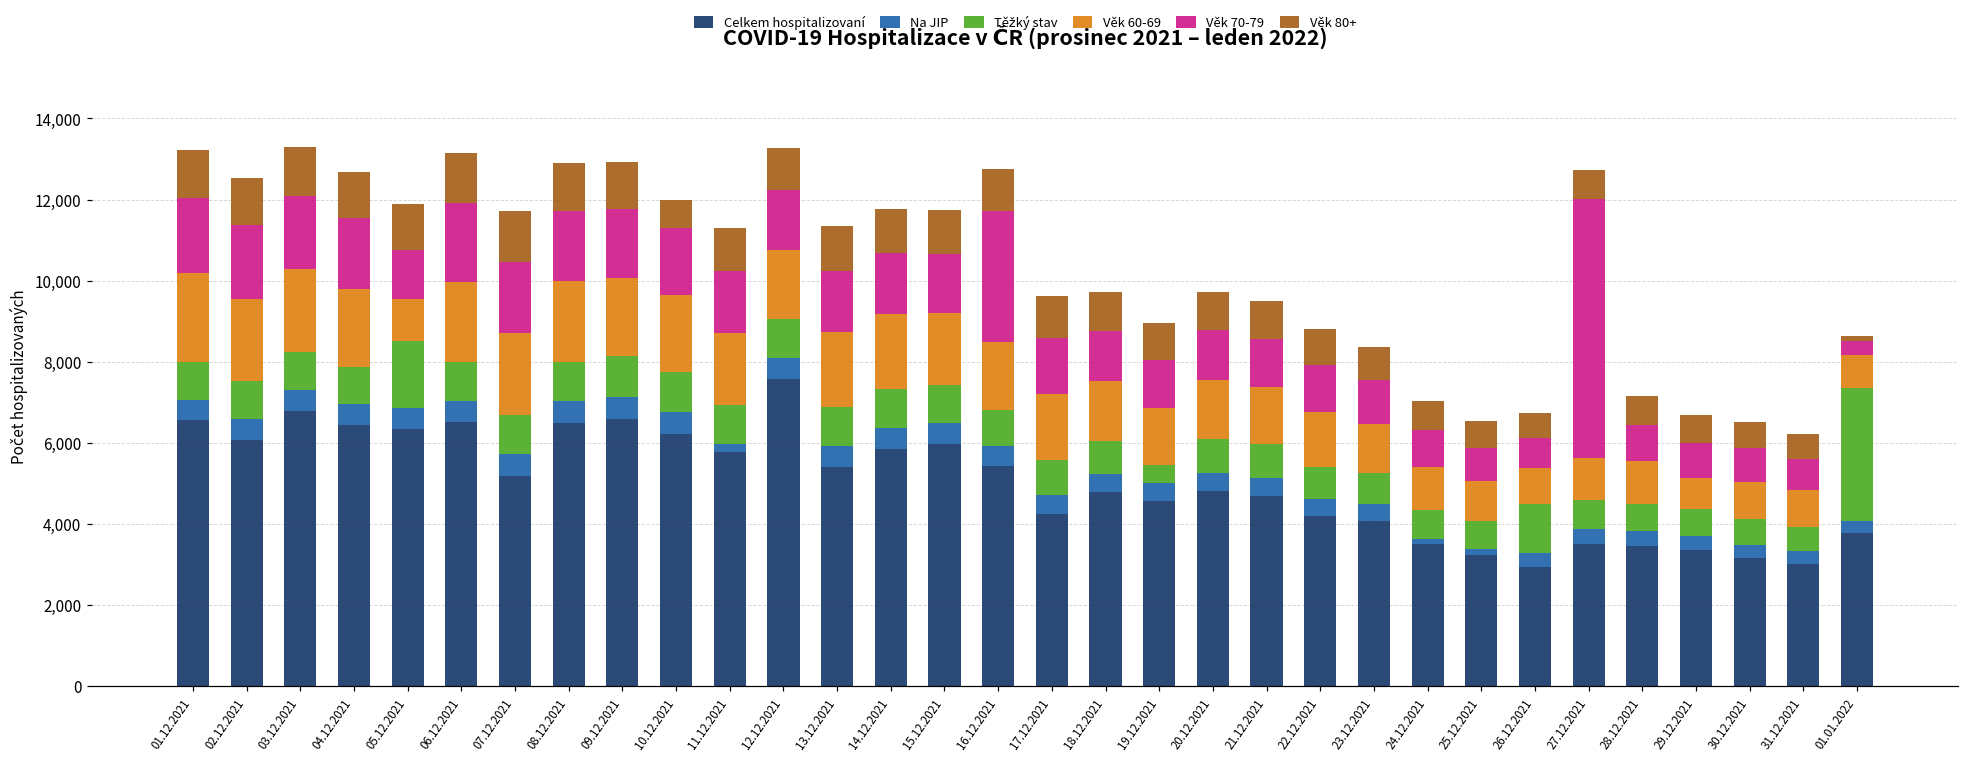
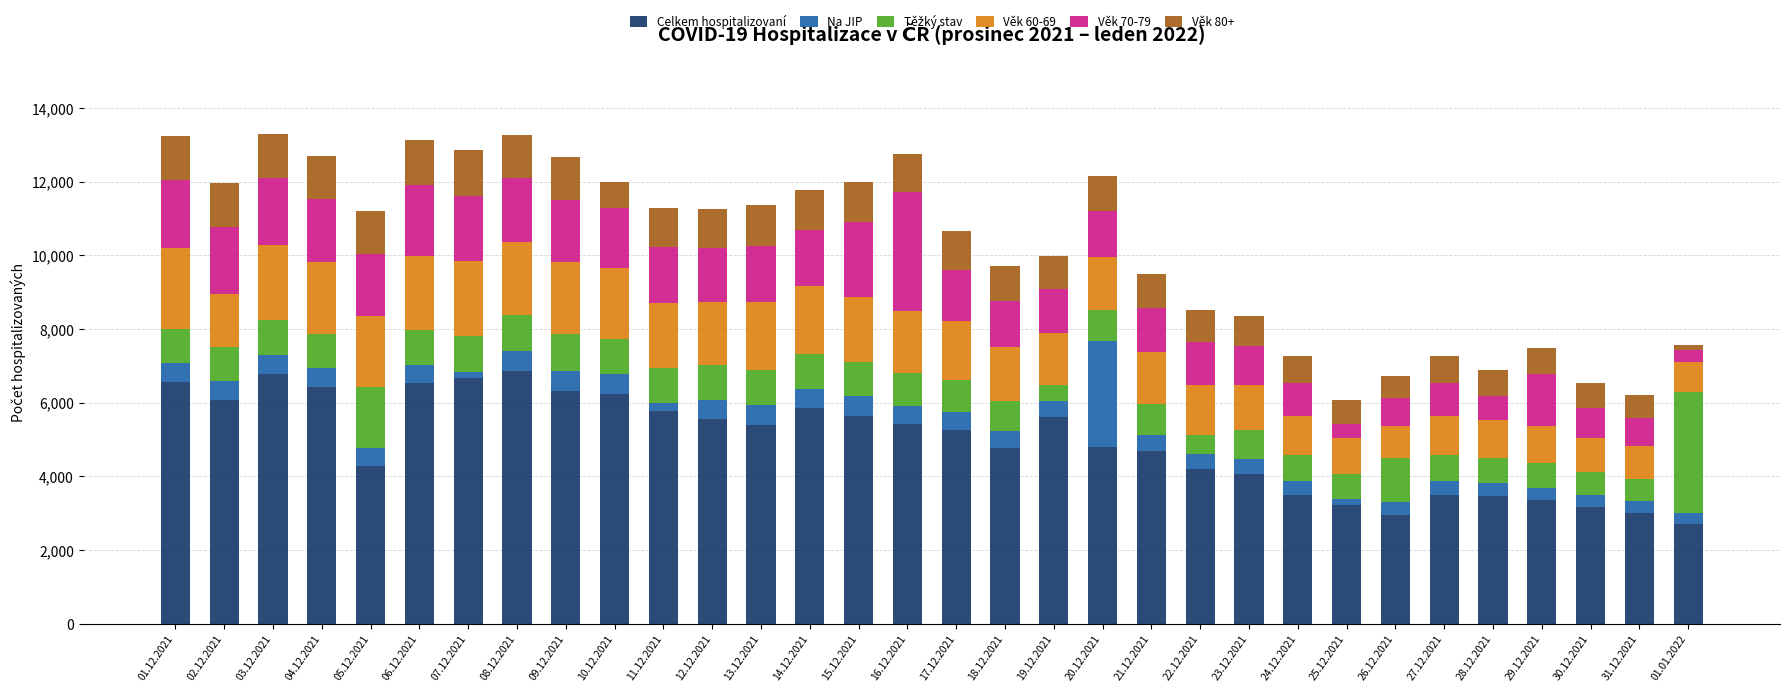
  {
    "Celkem hospitalizovaní": {
      "01.12.2021": "6,600",
      "02.12.2021": "6,100",
      "03.12.2021": "6,800",
      "04.12.2021": "6,400",
-     "05.12.2021": "6,300",
+     "05.12.2021": "4,300",
      "06.12.2021": "6,500",
-     "07.12.2021": "5,200",
-     "08.12.2021": "6,500",
-     "09.12.2021": "6,600",
+     "07.12.2021": "6,700",
+     "08.12.2021": "6,900",
+     "09.12.2021": "6,300",
      "10.12.2021": "6,200",
      "11.12.2021": "5,800",
-     "12.12.2021": "7,600",
+     "12.12.2021": "5,600",
      "13.12.2021": "5,400",
      "14.12.2021": "5,900",
-     "15.12.2021": "6,000",
+     "15.12.2021": "5,600",
      "16.12.2021": "5,400",
-     "17.12.2021": "4,200",
+     "17.12.2021": "5,300",
      "18.12.2021": "4,800",
-     "19.12.2021": "4,600",
+     "19.12.2021": "5,600",
      "20.12.2021": "4,800",
      "21.12.2021": "4,700",
      "22.12.2021": "4,200",
      "23.12.2021": "4,100",
      "24.12.2021": "3,500",
      "25.12.2021": "3,200",
      "26.12.2021": "2,900",
      "27.12.2021": "3,500",
      "28.12.2021": "3,500",
      "29.12.2021": "3,400",
      "30.12.2021": "3,200",
      "31.12.2021": "3,000",
-     "01.01.2022": "3,800"
+     "01.01.2022": "2,700"
    },
    "Na JIP": {
      "01.12.2021": "500",
      "02.12.2021": "500",
      "03.12.2021": "500",
      "04.12.2021": "500",
      "05.12.2021": "500",
      "06.12.2021": "500",
-     "07.12.2021": "500",
+     "07.12.2021": "200",
      "08.12.2021": "500",
      "09.12.2021": "500",
      "10.12.2021": "500",
      "11.12.2021": "200",
      "12.12.2021": "500",
      "13.12.2021": "500",
      "14.12.2021": "500",
      "15.12.2021": "500",
      "16.12.2021": "500",
      "17.12.2021": "500",
      "18.12.2021": "500",
      "19.12.2021": "400",
-     "20.12.2021": "400",
+     "20.12.2021": "2,900",
      "21.12.2021": "400",
      "22.12.2021": "400",
      "23.12.2021": "400",
-     "24.12.2021": "100",
+     "24.12.2021": "400",
      "25.12.2021": "100",
      "26.12.2021": "300",
      "27.12.2021": "400",
      "28.12.2021": "300",
      "29.12.2021": "300",
      "30.12.2021": "300",
      "31.12.2021": "300",
      "01.01.2022": "300"
    },
    "Těžký stav": {
      "01.12.2021": "900",
      "02.12.2021": "900",
      "03.12.2021": "900",
      "04.12.2021": "900",
      "05.12.2021": "1,700",
      "06.12.2021": "900",
      "07.12.2021": "1,000",
      "08.12.2021": "1,000",
      "09.12.2021": "1,000",
      "10.12.2021": "1,000",
      "11.12.2021": "1,000",
      "12.12.2021": "1,000",
      "13.12.2021": "1,000",
      "14.12.2021": "900",
      "15.12.2021": "900",
      "16.12.2021": "900",
      "17.12.2021": "900",
      "18.12.2021": "800",
      "19.12.2021": "400",
      "20.12.2021": "800",
      "21.12.2021": "800",
-     "22.12.2021": "800",
+     "22.12.2021": "500",
      "23.12.2021": "800",
      "24.12.2021": "700",
      "25.12.2021": "700",
      "26.12.2021": "1,200",
      "27.12.2021": "700",
      "28.12.2021": "700",
      "29.12.2021": "700",
      "30.12.2021": "600",
      "31.12.2021": "600",
      "01.01.2022": "3,300"
    },
    "Věk 60-69": {
      "01.12.2021": "2,200",
-     "02.12.2021": "2,000",
+     "02.12.2021": "1,400",
      "03.12.2021": "2,000",
      "04.12.2021": "1,900",
-     "05.12.2021": "1,000",
+     "05.12.2021": "1,900",
      "06.12.2021": "2,000",
      "07.12.2021": "2,000",
      "08.12.2021": "2,000",
      "09.12.2021": "1,900",
      "10.12.2021": "1,900",
      "11.12.2021": "1,800",
      "12.12.2021": "1,700",
      "13.12.2021": "1,800",
      "14.12.2021": "1,800",
      "15.12.2021": "1,800",
      "16.12.2021": "1,700",
      "17.12.2021": "1,600",
      "18.12.2021": "1,500",
      "19.12.2021": "1,400",
      "20.12.2021": "1,500",
      "21.12.2021": "1,400",
      "22.12.2021": "1,300",
      "23.12.2021": "1,200",
      "24.12.2021": "1,000",
      "25.12.2021": "1,000",
      "26.12.2021": "900",
      "27.12.2021": "1,000",
      "28.12.2021": "1,000",
-     "29.12.2021": "800",
+     "29.12.2021": "1,000",
      "30.12.2021": "900",
      "31.12.2021": "900",
      "01.01.2022": "800"
    },
    "Věk 70-79": {
      "01.12.2021": "1,800",
      "02.12.2021": "1,800",
      "03.12.2021": "1,800",
      "04.12.2021": "1,700",
-     "05.12.2021": "1,200",
+     "05.12.2021": "1,700",
      "06.12.2021": "1,900",
      "07.12.2021": "1,800",
      "08.12.2021": "1,700",
      "09.12.2021": "1,700",
      "10.12.2021": "1,600",
      "11.12.2021": "1,500",
      "12.12.2021": "1,500",
      "13.12.2021": "1,500",
      "14.12.2021": "1,500",
-     "15.12.2021": "1,500",
+     "15.12.2021": "2,000",
      "16.12.2021": "3,200",
      "17.12.2021": "1,400",
      "18.12.2021": "1,200",
      "19.12.2021": "1,200",
      "20.12.2021": "1,200",
      "21.12.2021": "1,200",
      "22.12.2021": "1,200",
      "23.12.2021": "1,100",
      "24.12.2021": "900",
-     "25.12.2021": "800",
+     "25.12.2021": "400",
      "26.12.2021": "700",
-     "27.12.2021": "6,400",
-     "28.12.2021": "900",
-     "29.12.2021": "900",
+     "27.12.2021": "900",
+     "28.12.2021": "600",
+     "29.12.2021": "1,400",
      "30.12.2021": "800",
      "31.12.2021": "800",
      "01.01.2022": "300"
    },
    "Věk 80+": {
      "01.12.2021": "1,200",
      "02.12.2021": "1,200",
      "03.12.2021": "1,200",
      "04.12.2021": "1,100",
      "05.12.2021": "1,200",
      "06.12.2021": "1,200",
      "07.12.2021": "1,300",
      "08.12.2021": "1,200",
      "09.12.2021": "1,200",
      "10.12.2021": "700",
      "11.12.2021": "1,100",
      "12.12.2021": "1,000",
      "13.12.2021": "1,100",
      "14.12.2021": "1,100",
      "15.12.2021": "1,100",
      "16.12.2021": "1,000",
      "17.12.2021": "1,000",
      "18.12.2021": "900",
      "19.12.2021": "900",
      "20.12.2021": "1,000",
      "21.12.2021": "900",
      "22.12.2021": "900",
      "23.12.2021": "800",
      "24.12.2021": "700",
      "25.12.2021": "700",
      "26.12.2021": "600",
      "27.12.2021": "700",
      "28.12.2021": "700",
      "29.12.2021": "700",
      "30.12.2021": "700",
      "31.12.2021": "600",
      "01.01.2022": "100"
    }
  }
